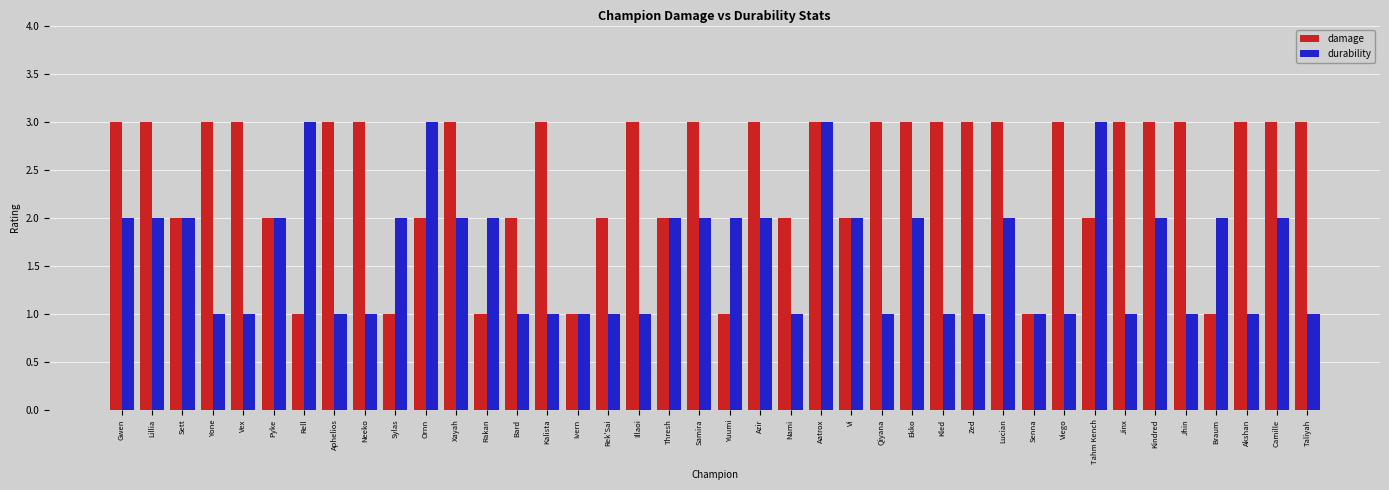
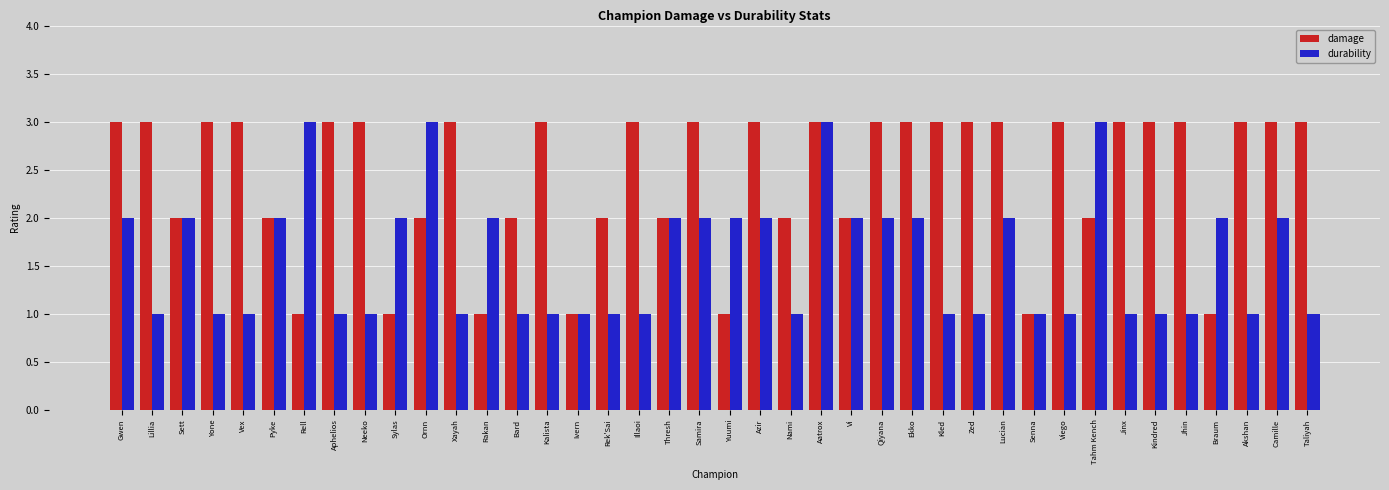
  {
    "damage": {
      "Gwen": 3,
      "Lillia": 3,
      "Sett": 2,
      "Yone": 3,
      "Vex": 3,
      "Pyke": 2,
      "Rell": 1,
      "Aphelios": 3,
      "Neeko": 3,
      "Sylas": 1,
      "Ornn": 2,
      "Xayah": 3,
      "Rakan": 1,
      "Bard": 2,
      "Kalista": 3,
      "Ivern": 1,
      "Rek'Sai": 2,
      "Illaoi": 3,
      "Thresh": 2,
      "Samira": 3,
      "Yuumi": 1,
      "Azir": 3,
      "Nami": 2,
      "Aatrox": 3,
      "Vi": 2,
      "Qiyana": 3,
      "Ekko": 3,
      "Kled": 3,
      "Zed": 3,
      "Lucian": 3,
      "Senna": 1,
      "Viego": 3,
      "Tahm Kench": 2,
      "Jinx": 3,
      "Kindred": 3,
      "Jhin": 3,
      "Braum": 1,
      "Akshan": 3,
      "Camille": 3,
      "Taliyah": 3
    },
    "durability": {
      "Gwen": 2,
-     "Lillia": 2,
+     "Lillia": 1,
      "Sett": 2,
      "Yone": 1,
      "Vex": 1,
      "Pyke": 2,
      "Rell": 3,
      "Aphelios": 1,
      "Neeko": 1,
      "Sylas": 2,
      "Ornn": 3,
-     "Xayah": 2,
+     "Xayah": 1,
      "Rakan": 2,
      "Bard": 1,
      "Kalista": 1,
      "Ivern": 1,
      "Rek'Sai": 1,
      "Illaoi": 1,
      "Thresh": 2,
      "Samira": 2,
      "Yuumi": 2,
      "Azir": 2,
      "Nami": 1,
      "Aatrox": 3,
      "Vi": 2,
-     "Qiyana": 1,
+     "Qiyana": 2,
      "Ekko": 2,
      "Kled": 1,
      "Zed": 1,
      "Lucian": 2,
      "Senna": 1,
      "Viego": 1,
      "Tahm Kench": 3,
      "Jinx": 1,
-     "Kindred": 2,
+     "Kindred": 1,
      "Jhin": 1,
      "Braum": 2,
      "Akshan": 1,
      "Camille": 2,
      "Taliyah": 1
    }
  }
